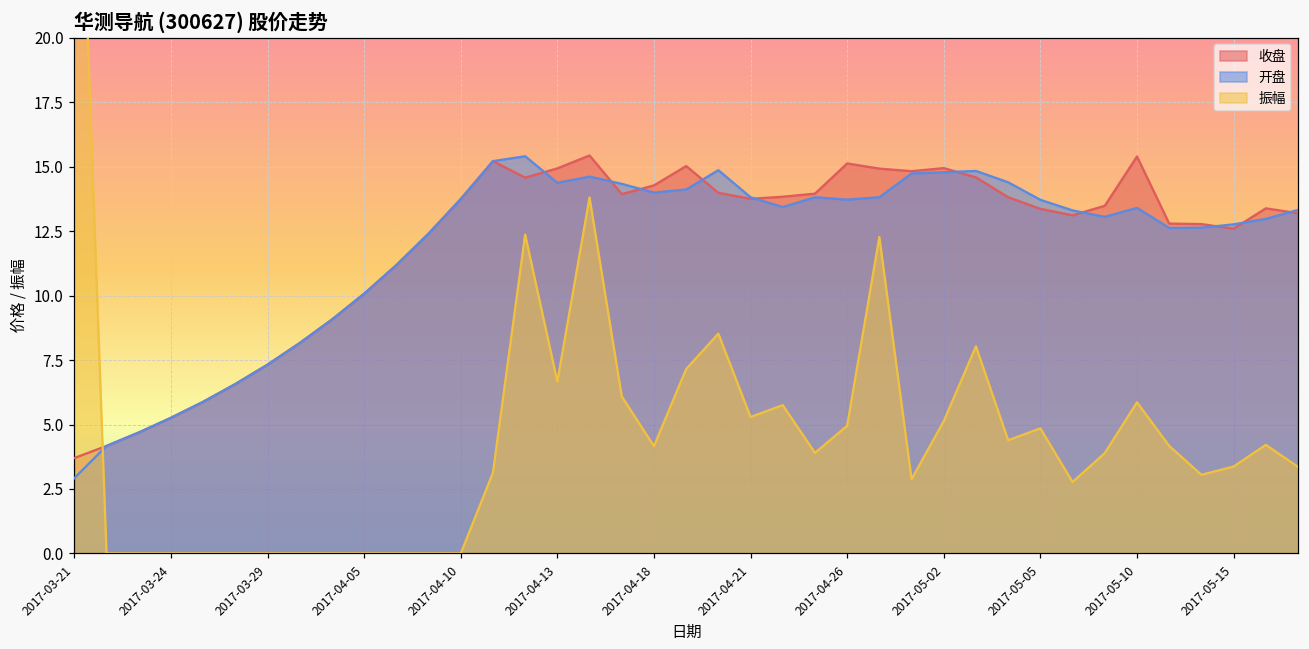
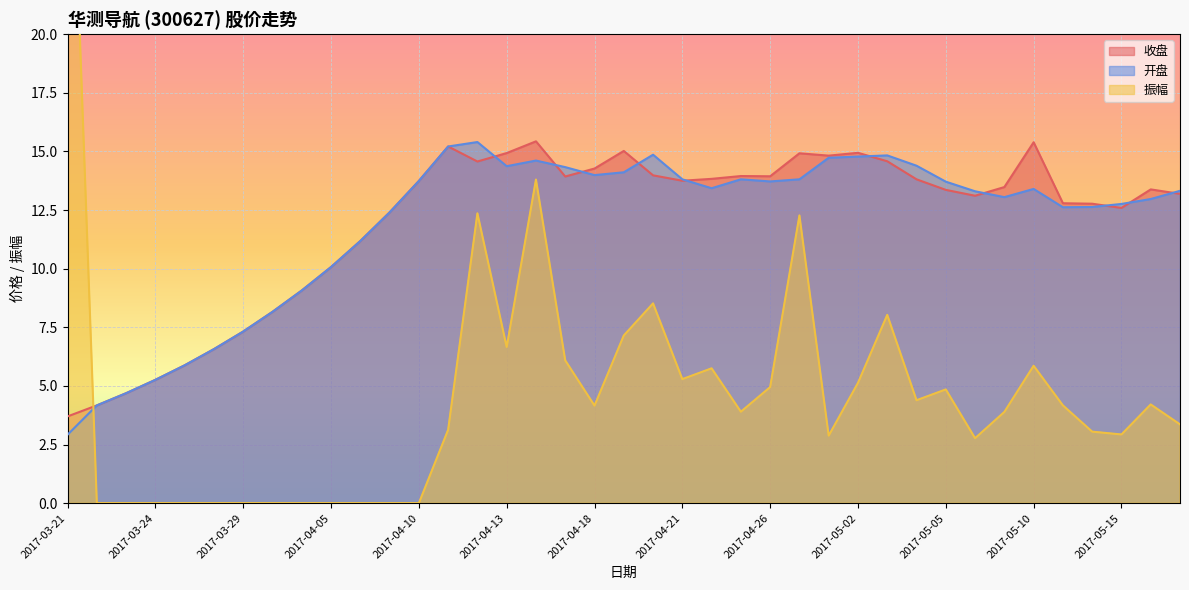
  {
    "收盘": {
      "2017-03-21": 3.7,
      "2017-04-13": 14.9,
      "2017-04-18": 14.3,
-     "2017-04-26": 15.1,
+     "2017-04-26": 13.9,
      "2017-05-02": 14.9,
      "2017-05-05": 13.4,
      "2017-05-10": 15.4,
      "2017-05-15": 12.6
    },
    "开盘": {
      "2017-03-21": 2.9,
      "2017-04-13": 14.4,
      "2017-04-18": 14.0,
      "2017-04-26": 13.7,
      "2017-05-02": 14.8,
      "2017-05-05": 13.7,
      "2017-05-10": 13.4,
      "2017-05-15": 12.8
    },
    "振幅": {
      "2017-03-24": 0.0,
      "2017-03-29": 0.0,
      "2017-04-05": 0.0,
      "2017-04-10": 0.0,
      "2017-04-13": 6.7,
      "2017-04-18": 4.2,
      "2017-04-21": 5.3,
      "2017-04-26": 5.0,
      "2017-05-02": 5.1,
      "2017-05-05": 4.9,
      "2017-05-10": 5.9,
-     "2017-05-15": 3.4
+     "2017-05-15": 2.9
    }
  }
